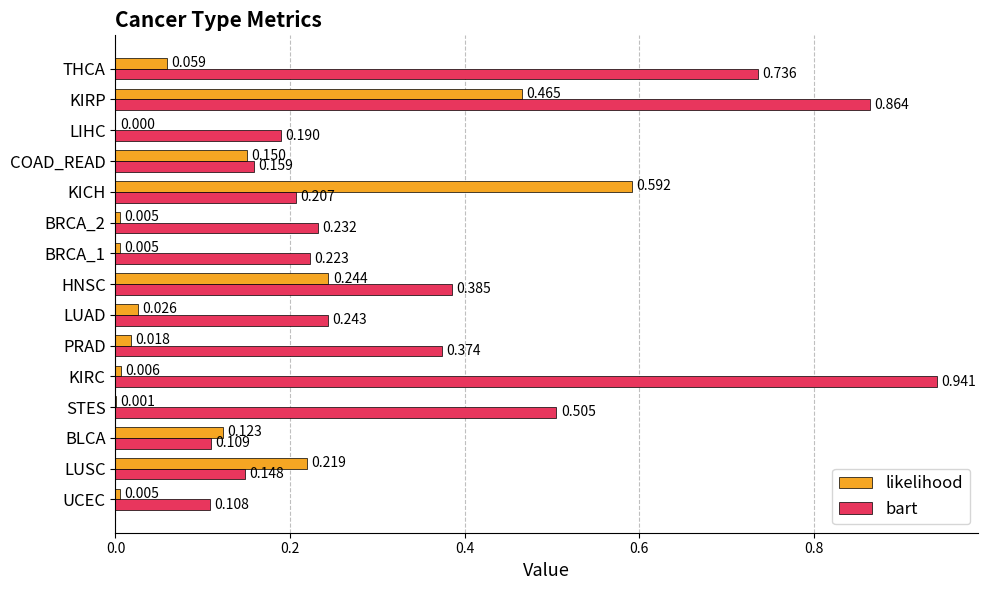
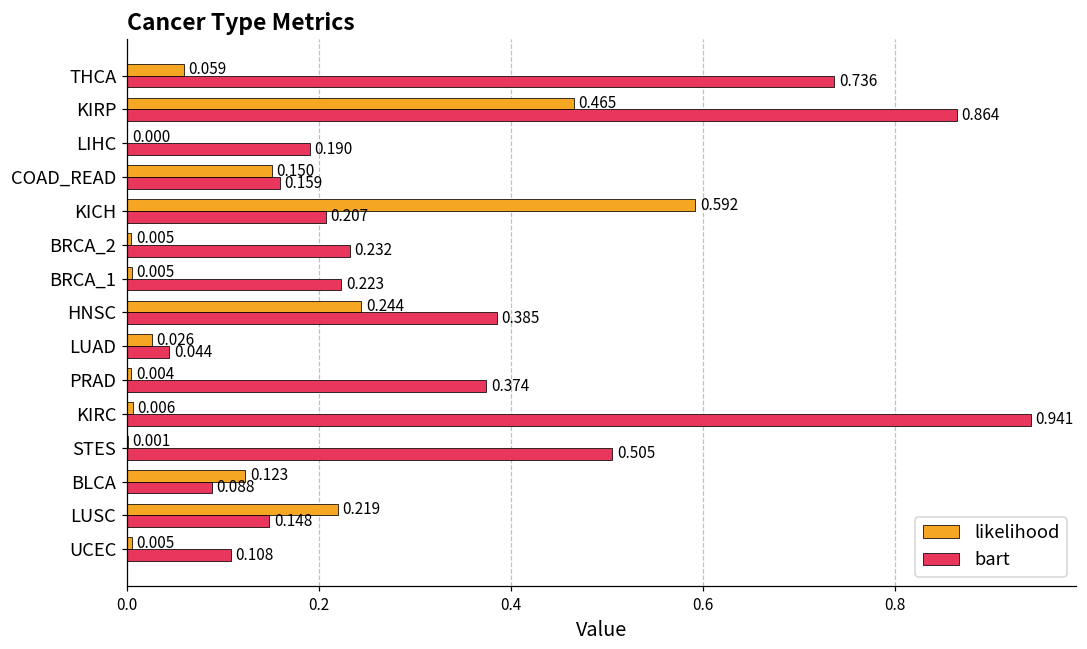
  {
    "likelihood": {
      "THCA": 0.059,
      "KIRP": 0.465,
      "LIHC": 0.000,
      "KICH": 0.592,
      "BRCA_2": 0.005,
      "BRCA_1": 0.005,
      "HNSC": 0.244,
      "LUAD": 0.026,
-     "PRAD": 0.018,
+     "PRAD": 0.004,
      "KIRC": 0.006,
      "STES": 0.001,
      "BLCA": 0.123,
      "LUSC": 0.219,
      "UCEC": 0.005
    },
    "bart": {
      "THCA": 0.736,
      "KIRP": 0.864,
      "LIHC": 0.190,
      "KICH": 0.207,
      "BRCA_2": 0.232,
      "BRCA_1": 0.223,
      "HNSC": 0.385,
-     "LUAD": 0.243,
+     "LUAD": 0.044,
      "PRAD": 0.374,
      "KIRC": 0.941,
      "STES": 0.505,
-     "BLCA": 0.109,
+     "BLCA": 0.088,
      "LUSC": 0.148,
      "UCEC": 0.108
    }
  }
